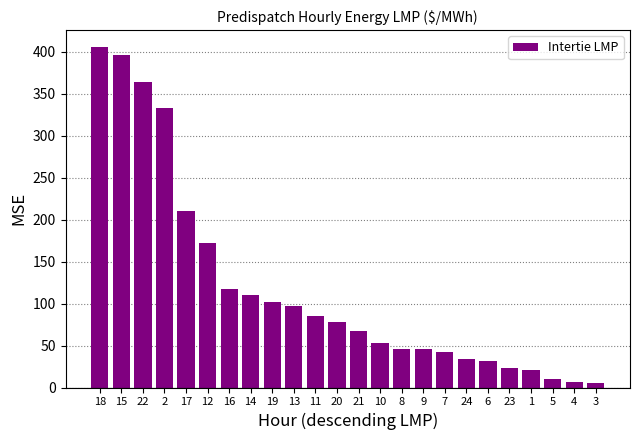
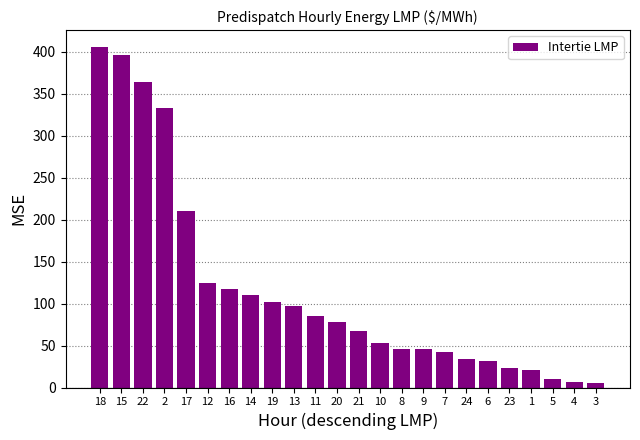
  {
    "18": 410,
    "15": 400,
    "22": 360,
    "2": 330,
    "17": 210,
-   "12": 170,
+   "12": 120,
    "16": 120,
    "14": 110,
    "19": 100,
    "13": 100,
    "11": 90,
    "20": 80,
    "21": 70,
    "10": 50,
    "8": 50,
    "9": 50,
    "7": 40,
    "24": 30,
    "6": 30,
    "23": 20,
    "1": 20,
    "5": 10,
    "4": 10,
    "3": 10
  }
